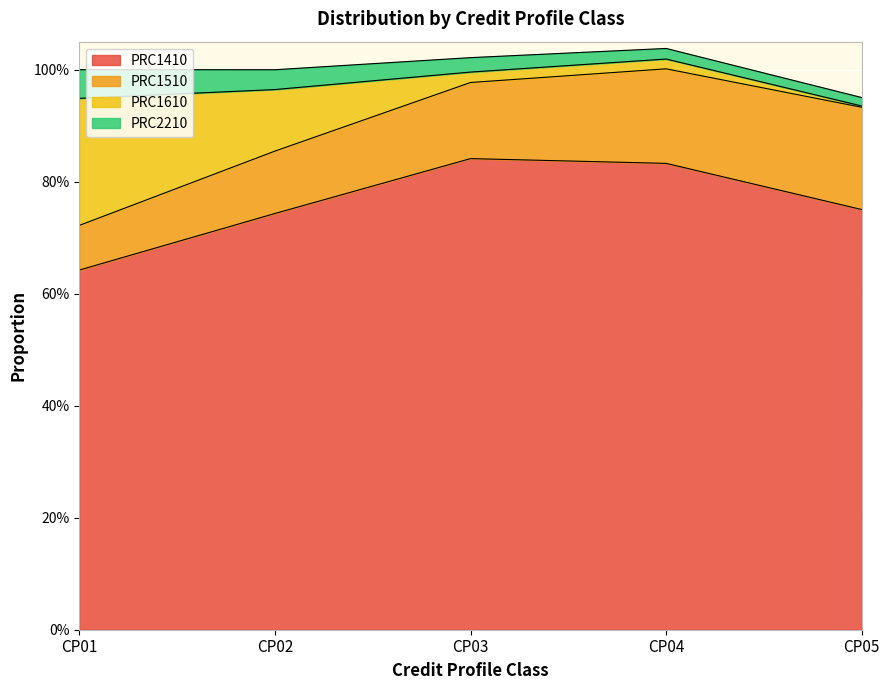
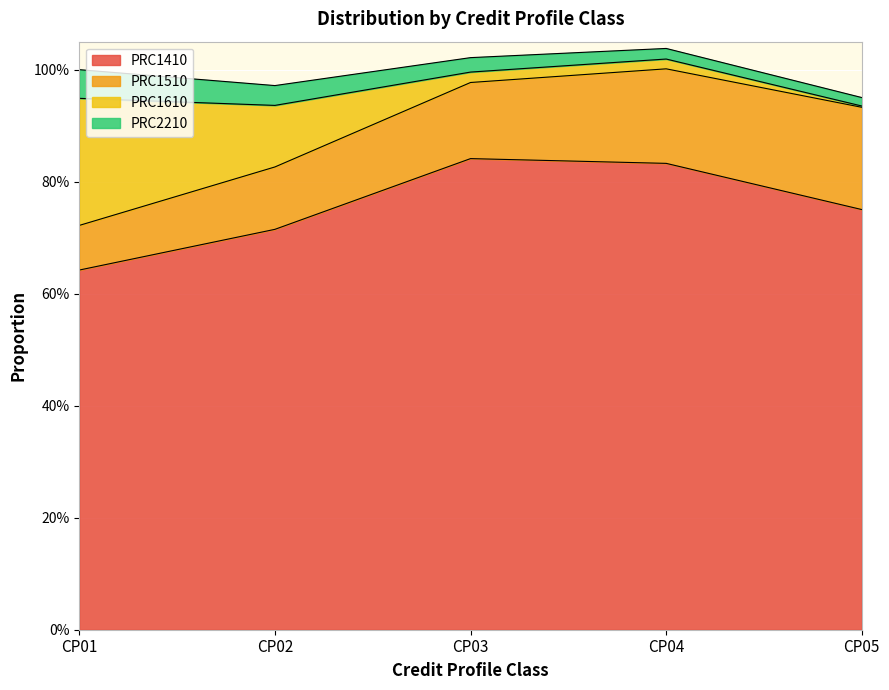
  {
    "PRC1410": {
      "CP01": "64%",
-     "CP02": "74%",
+     "CP02": "71%",
      "CP03": "84%",
      "CP04": "83%",
      "CP05": "75%"
    },
    "PRC2210": {
      "CP01": "5%",
      "CP02": "4%",
      "CP03": "3%",
      "CP04": "2%",
      "CP05": "2%"
    }
  }
